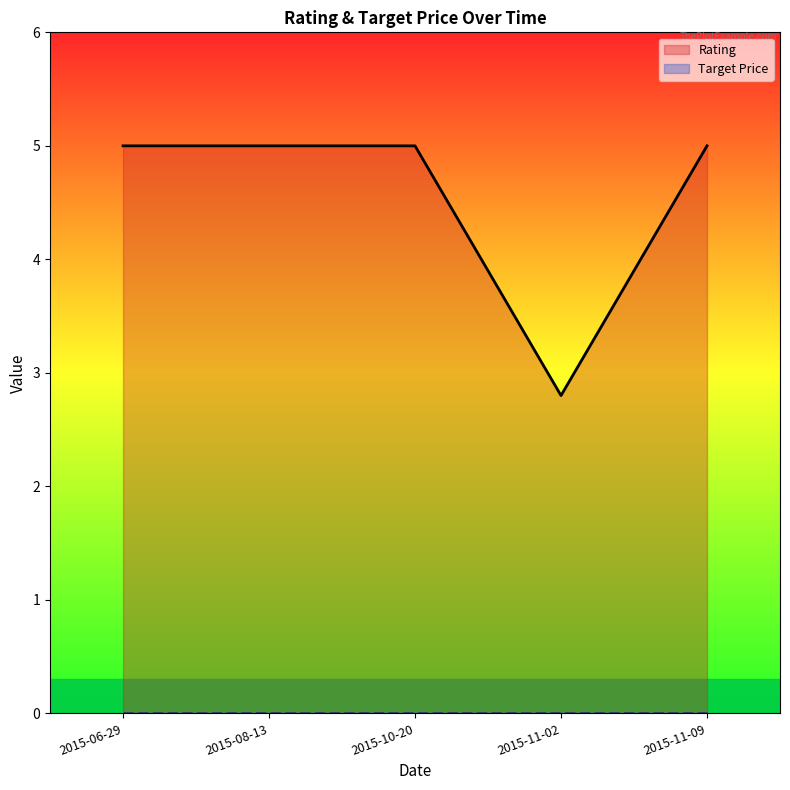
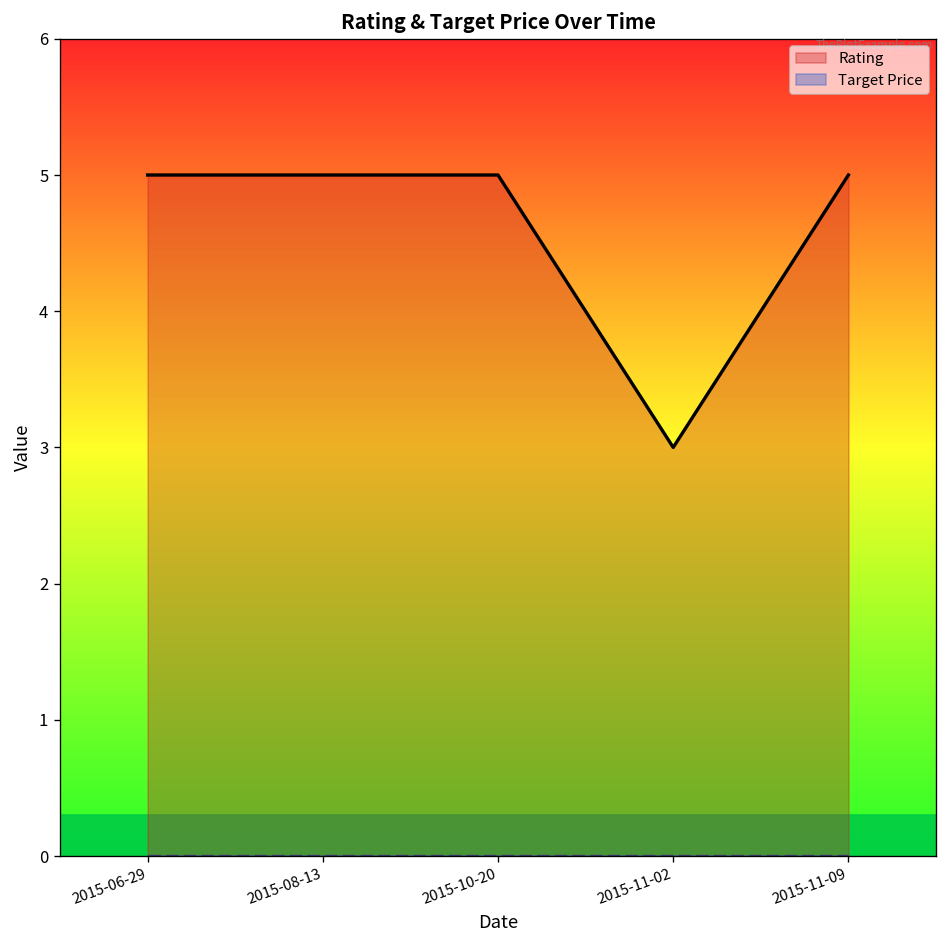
  {
    "Rating": {
      "2015-06-29": 5.0,
      "2015-08-13": 5.0,
      "2015-10-20": 5.0,
-     "2015-11-02": 2.8,
+     "2015-11-02": 3.0,
      "2015-11-09": 5.0
    }
  }
